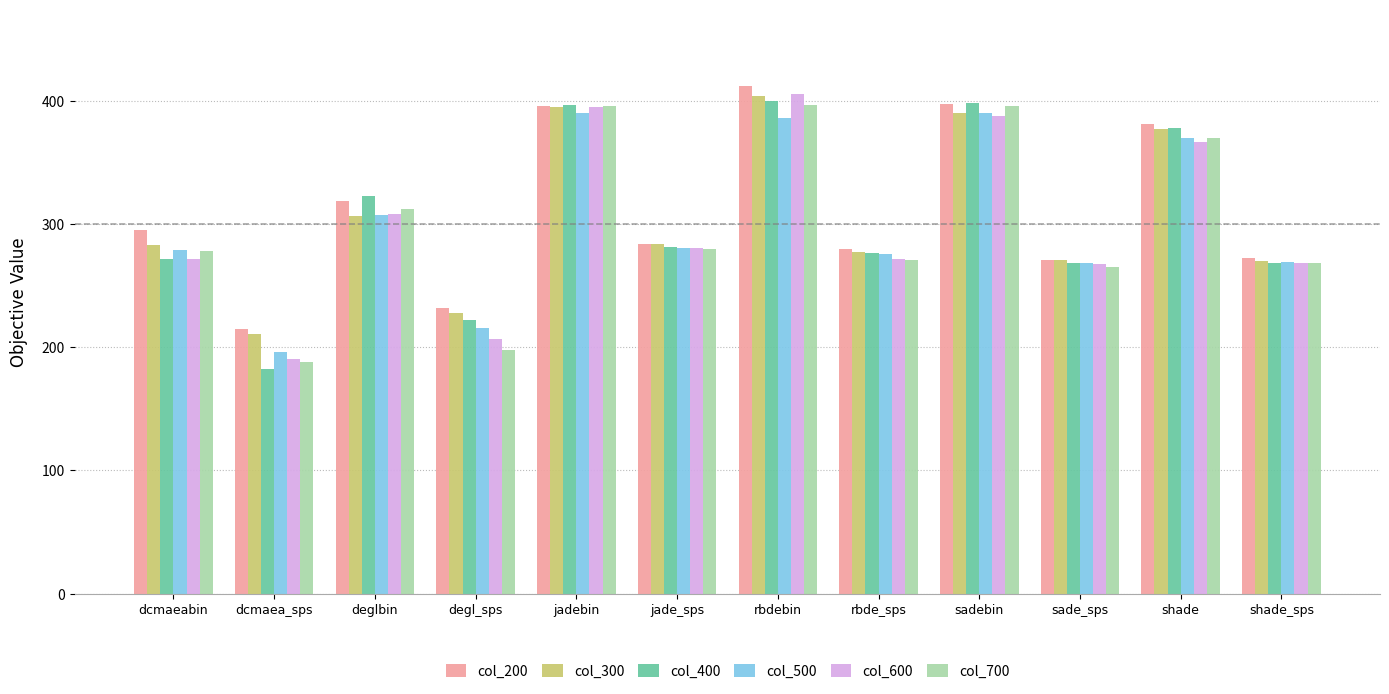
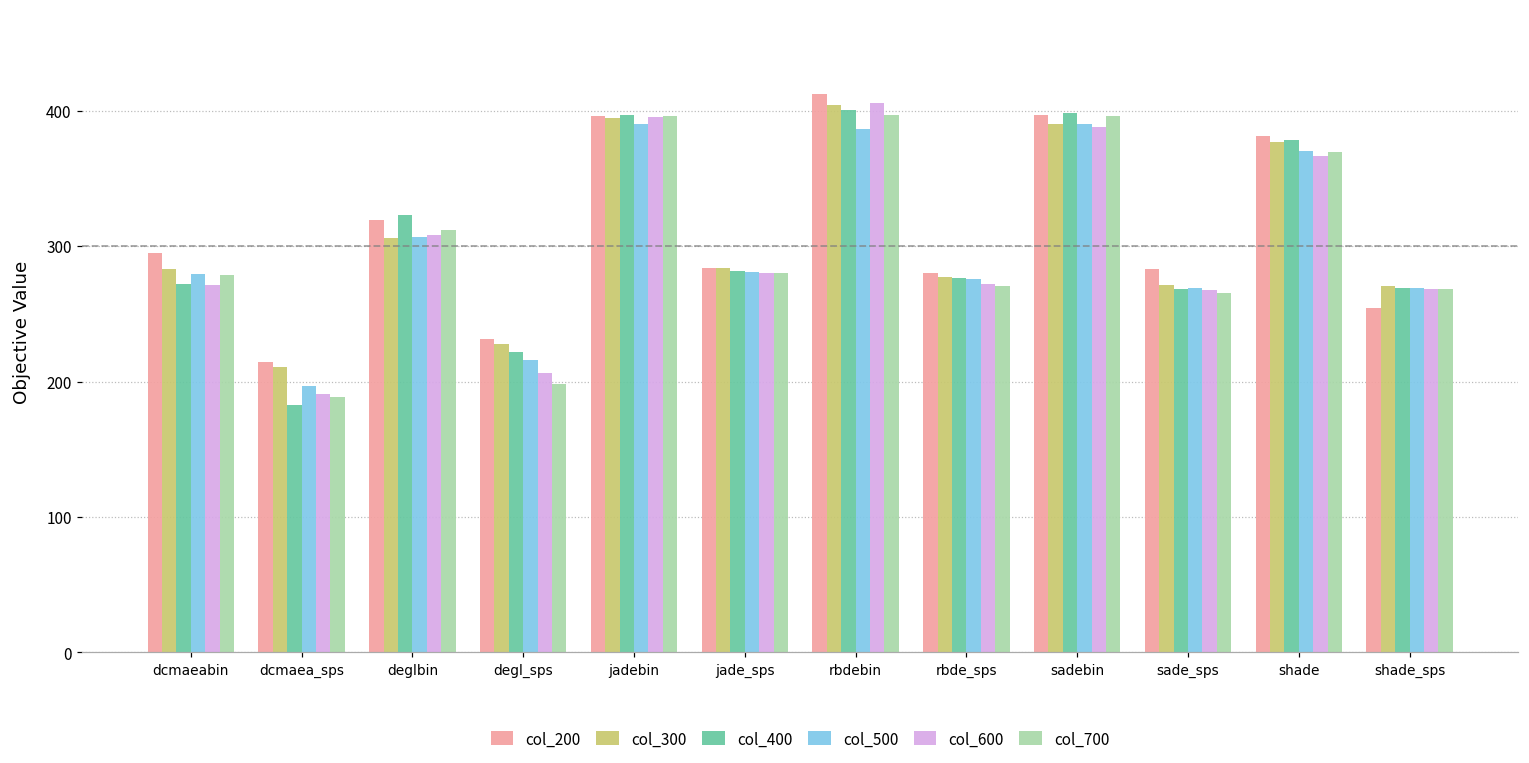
  {
    "col_200": {
      "dcmaeabin": 295,
      "dcmaea_sps": 215,
      "deglbin": 319,
      "degl_sps": 232,
      "jadebin": 396,
      "jade_sps": 284,
      "rbdebin": 412,
      "rbde_sps": 280,
      "sadebin": 397,
-     "sade_sps": 270,
+     "sade_sps": 283,
      "shade": 381,
-     "shade_sps": 272
+     "shade_sps": 254
    },
    "col_300": {
      "dcmaeabin": 283,
      "dcmaea_sps": 211,
      "deglbin": 306,
      "degl_sps": 228,
      "jadebin": 395,
      "jade_sps": 284,
      "rbdebin": 404,
      "rbde_sps": 277,
      "sadebin": 390,
      "sade_sps": 271,
      "shade": 377,
      "shade_sps": 270
    },
    "col_400": {
      "dcmaeabin": 272,
      "dcmaea_sps": 183,
      "deglbin": 323,
      "degl_sps": 222,
      "jadebin": 397,
      "jade_sps": 282,
      "rbdebin": 400,
      "rbde_sps": 276,
      "sadebin": 398,
      "sade_sps": 268,
      "shade": 378,
      "shade_sps": 269
    },
    "col_500": {
      "dcmaeabin": 279,
      "dcmaea_sps": 196,
      "deglbin": 307,
      "degl_sps": 216,
      "jadebin": 390,
      "jade_sps": 281,
      "rbdebin": 386,
      "rbde_sps": 276,
      "sadebin": 390,
      "sade_sps": 269,
      "shade": 370,
      "shade_sps": 269
    },
    "col_600": {
      "dcmaeabin": 271,
      "dcmaea_sps": 191,
      "deglbin": 308,
      "degl_sps": 206,
      "jadebin": 395,
      "jade_sps": 280,
      "rbdebin": 405,
      "rbde_sps": 272,
      "sadebin": 388,
      "sade_sps": 267,
      "shade": 367,
      "shade_sps": 268
    },
    "col_700": {
      "dcmaeabin": 278,
      "dcmaea_sps": 188,
      "deglbin": 312,
      "degl_sps": 198,
      "jadebin": 396,
      "jade_sps": 280,
      "rbdebin": 397,
      "rbde_sps": 271,
      "sadebin": 396,
      "sade_sps": 265,
      "shade": 370,
      "shade_sps": 268
    }
  }
